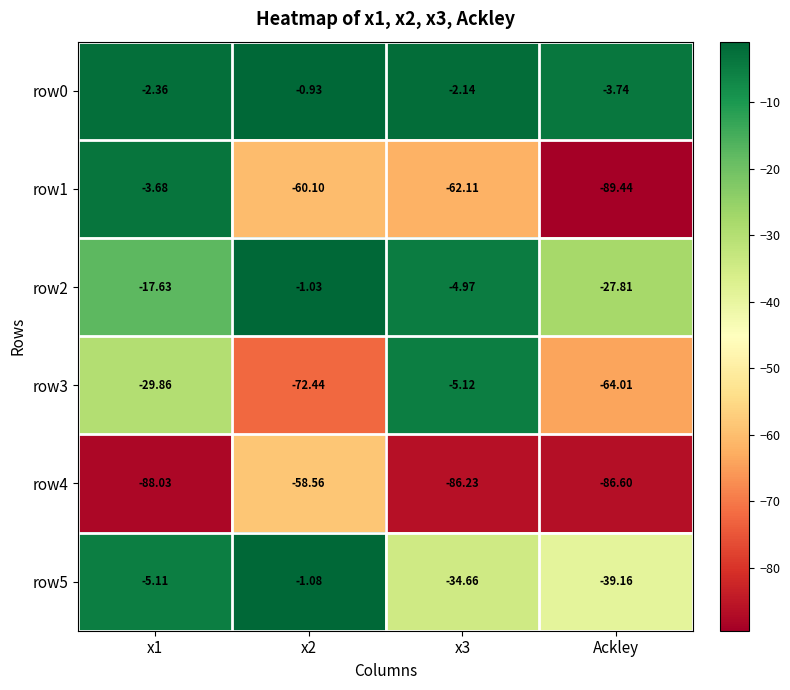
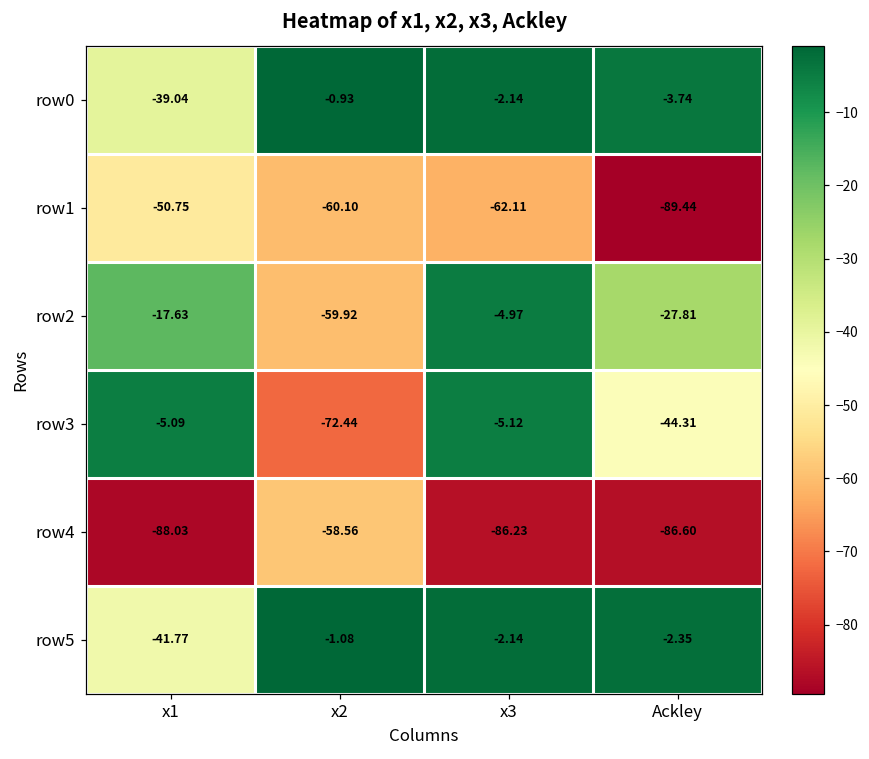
  {
    "row0": {
-     "x1": -2.36,
+     "x1": -39.04,
      "x2": -0.93,
      "x3": -2.14,
      "Ackley": -3.74
    },
    "row1": {
-     "x1": -3.68,
+     "x1": -50.75,
      "x2": -60.10,
      "x3": -62.11,
      "Ackley": -89.44
    },
    "row2": {
      "x1": -17.63,
-     "x2": -1.03,
+     "x2": -59.92,
      "x3": -4.97,
      "Ackley": -27.81
    },
    "row3": {
-     "x1": -29.86,
+     "x1": -5.09,
      "x2": -72.44,
      "x3": -5.12,
-     "Ackley": -64.01
+     "Ackley": -44.31
    },
    "row4": {
      "x1": -88.03,
      "x2": -58.56,
      "x3": -86.23,
      "Ackley": -86.60
    },
    "row5": {
-     "x1": -5.11,
+     "x1": -41.77,
      "x2": -1.08,
-     "x3": -34.66,
-     "Ackley": -39.16
+     "x3": -2.14,
+     "Ackley": -2.35
    }
  }
